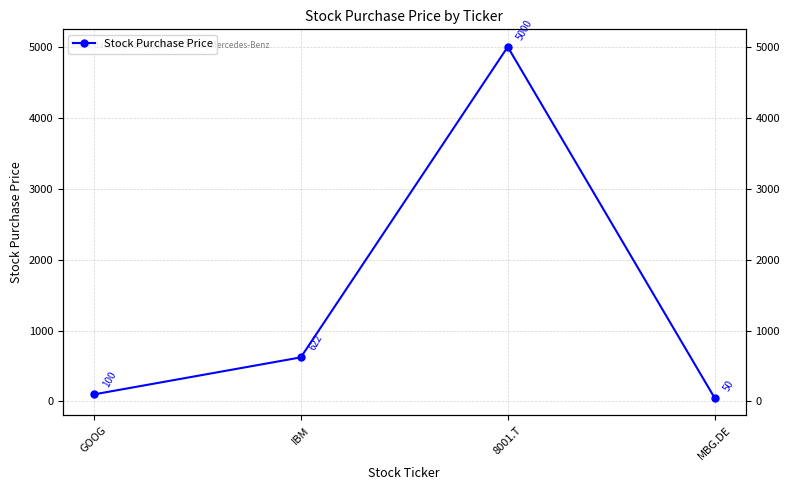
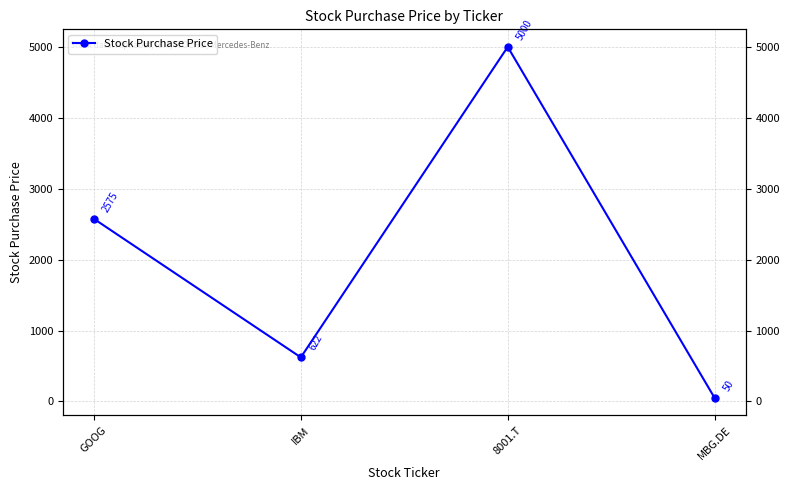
  {
-   "GOOG": 100,
+   "GOOG": 2575,
    "IBM": 622,
    "8001.T": 5000,
    "MBG.DE": 50
  }
